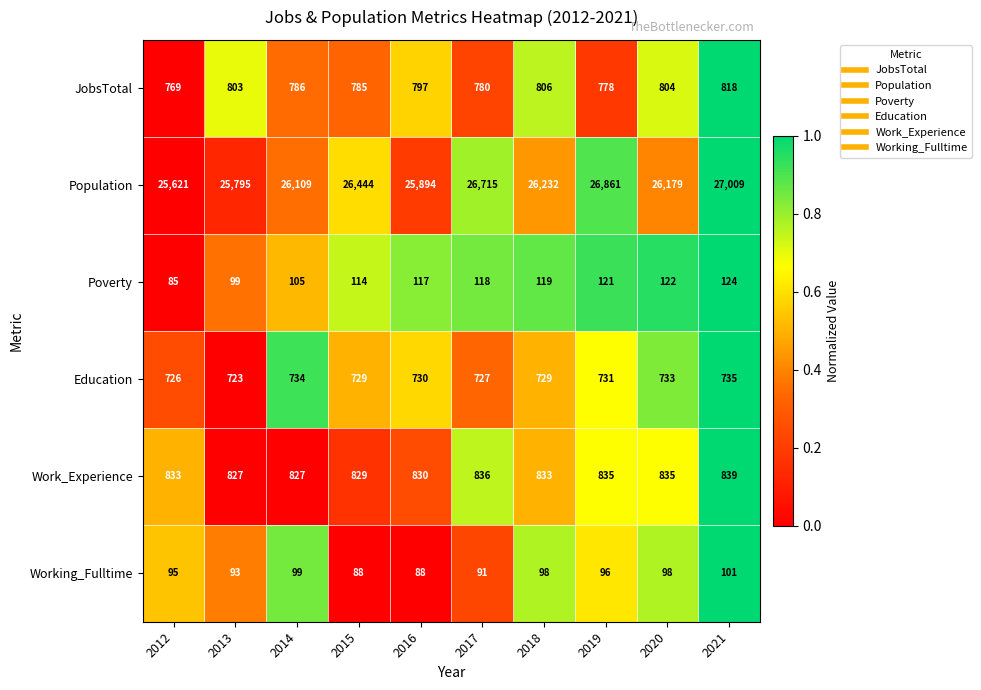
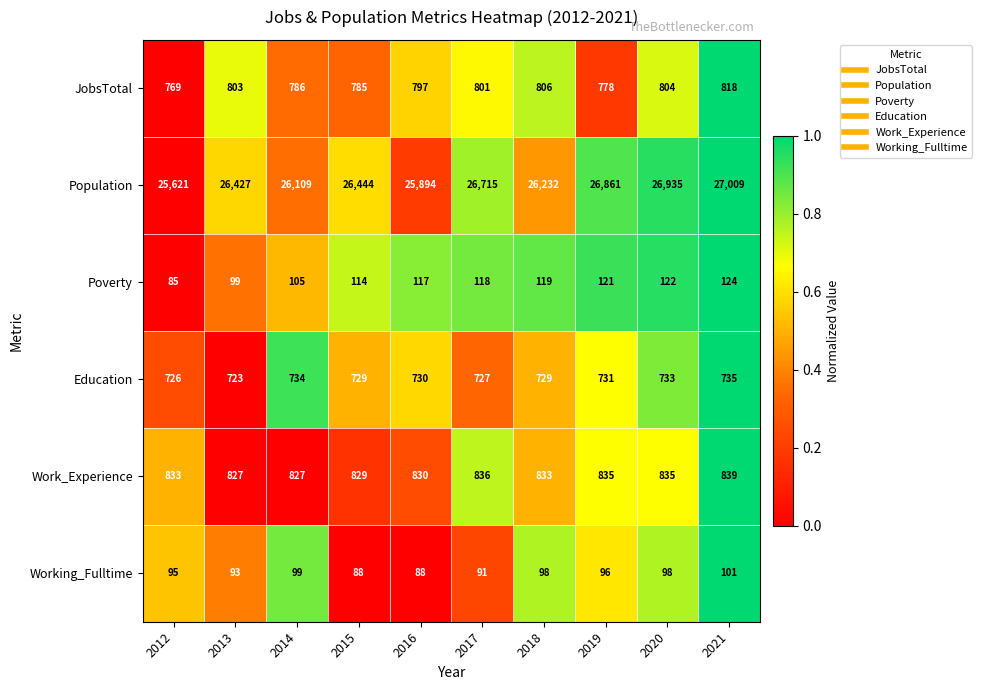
  {
    "JobsTotal": {
      "2012": "769",
      "2013": "803",
      "2014": "786",
      "2015": "785",
      "2016": "797",
-     "2017": "780",
+     "2017": "801",
      "2018": "806",
      "2019": "778",
      "2020": "804",
      "2021": "818"
    },
    "Population": {
      "2012": "25,621",
-     "2013": "25,795",
+     "2013": "26,427",
      "2014": "26,109",
      "2015": "26,444",
      "2016": "25,894",
      "2017": "26,715",
      "2018": "26,232",
      "2019": "26,861",
-     "2020": "26,179",
+     "2020": "26,935",
      "2021": "27,009"
    },
    "Poverty": {
      "2012": "85",
      "2013": "99",
      "2014": "105",
      "2015": "114",
      "2016": "117",
      "2017": "118",
      "2018": "119",
      "2019": "121",
      "2020": "122",
      "2021": "124"
    },
    "Education": {
      "2012": "726",
      "2013": "723",
      "2014": "734",
      "2015": "729",
      "2016": "730",
      "2017": "727",
      "2018": "729",
      "2019": "731",
      "2020": "733",
      "2021": "735"
    },
    "Work_Experience": {
      "2012": "833",
      "2013": "827",
      "2014": "827",
      "2015": "829",
      "2016": "830",
      "2017": "836",
      "2018": "833",
      "2019": "835",
      "2020": "835",
      "2021": "839"
    },
    "Working_Fulltime": {
      "2012": "95",
      "2013": "93",
      "2014": "99",
      "2015": "88",
      "2016": "88",
      "2017": "91",
      "2018": "98",
      "2019": "96",
      "2020": "98",
      "2021": "101"
    }
  }
